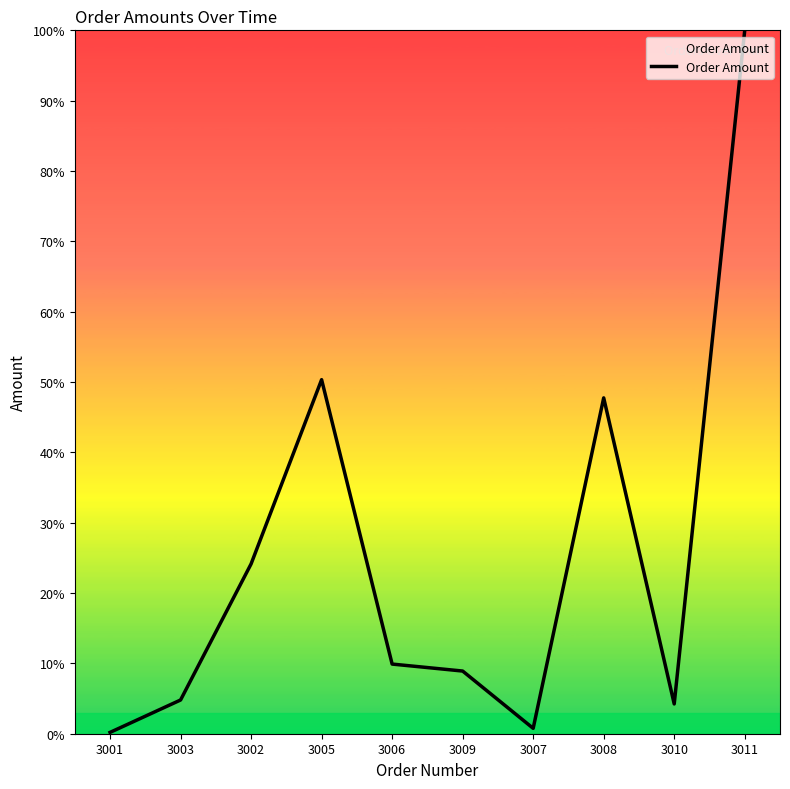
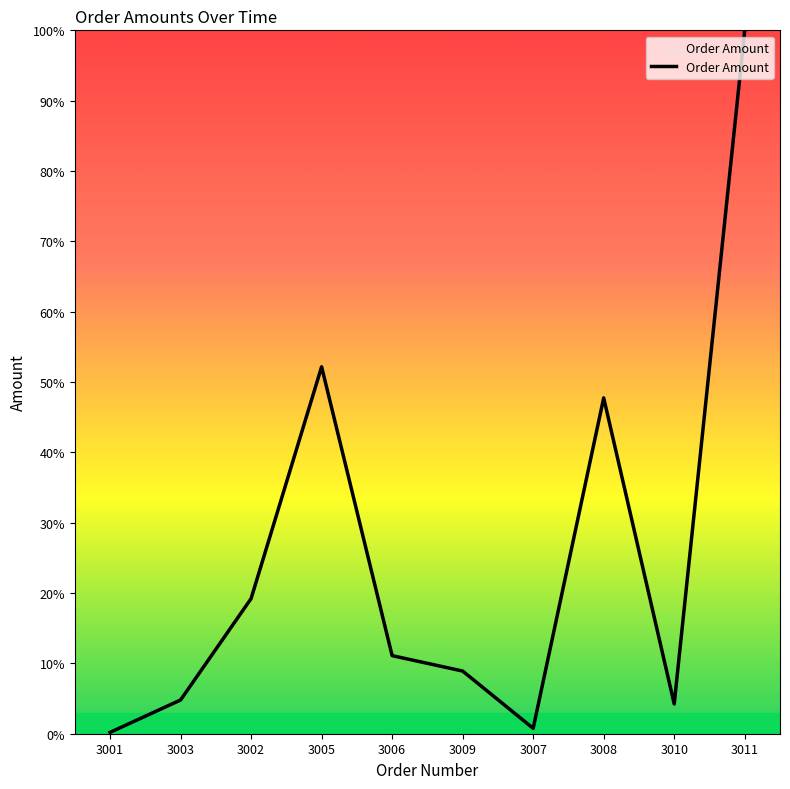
  {
    "3003": "5%",
-   "3002": "24%",
-   "3005": "50%",
-   "3006": "10%",
+   "3002": "19%",
+   "3005": "52%",
+   "3006": "11%",
    "3009": "9%",
    "3008": "48%",
    "3010": "4%",
    "3011": "100%"
  }
